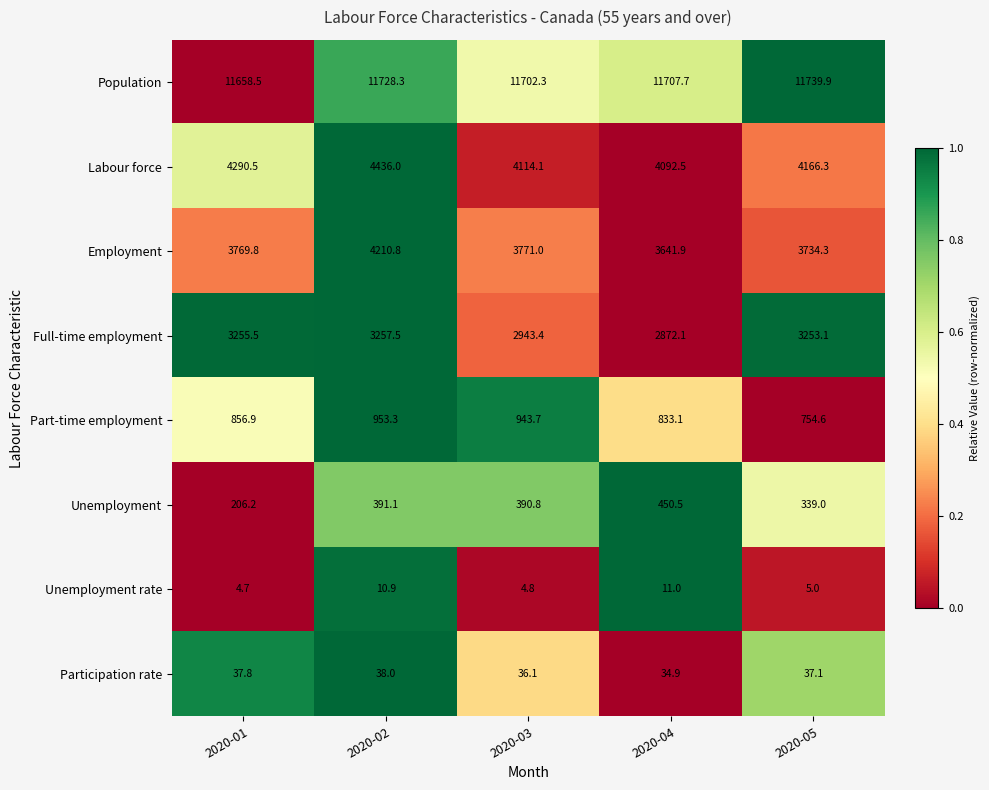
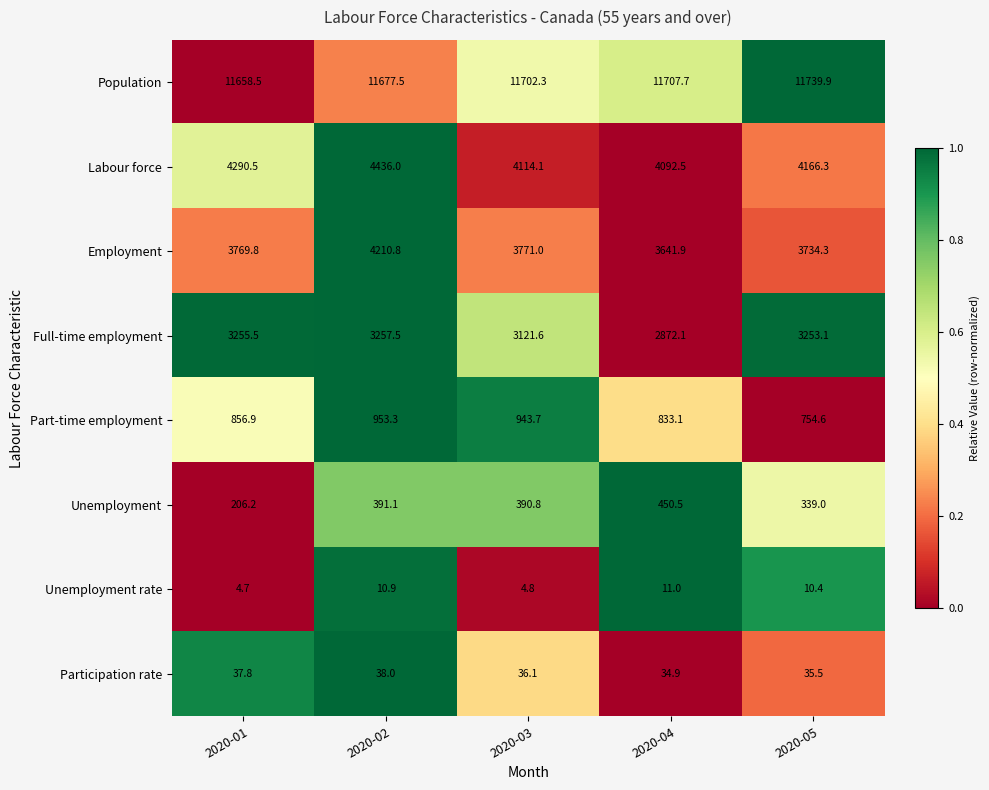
  {
    "Population": {
      "2020-01": 11658.5,
-     "2020-02": 11728.3,
+     "2020-02": 11677.5,
      "2020-03": 11702.3,
      "2020-04": 11707.7,
      "2020-05": 11739.9
    },
    "Labour force": {
      "2020-01": 4290.5,
      "2020-02": 4436.0,
      "2020-03": 4114.1,
      "2020-04": 4092.5,
      "2020-05": 4166.3
    },
    "Employment": {
      "2020-01": 3769.8,
      "2020-02": 4210.8,
      "2020-03": 3771.0,
      "2020-04": 3641.9,
      "2020-05": 3734.3
    },
    "Full-time employment": {
      "2020-01": 3255.5,
      "2020-02": 3257.5,
-     "2020-03": 2943.4,
+     "2020-03": 3121.6,
      "2020-04": 2872.1,
      "2020-05": 3253.1
    },
    "Part-time employment": {
      "2020-01": 856.9,
      "2020-02": 953.3,
      "2020-03": 943.7,
      "2020-04": 833.1,
      "2020-05": 754.6
    },
    "Unemployment": {
      "2020-01": 206.2,
      "2020-02": 391.1,
      "2020-03": 390.8,
      "2020-04": 450.5,
      "2020-05": 339.0
    },
    "Unemployment rate": {
      "2020-01": 4.7,
      "2020-02": 10.9,
      "2020-03": 4.8,
      "2020-04": 11.0,
-     "2020-05": 5.0
+     "2020-05": 10.4
    },
    "Participation rate": {
      "2020-01": 37.8,
      "2020-02": 38.0,
      "2020-03": 36.1,
      "2020-04": 34.9,
-     "2020-05": 37.1
+     "2020-05": 35.5
    }
  }
